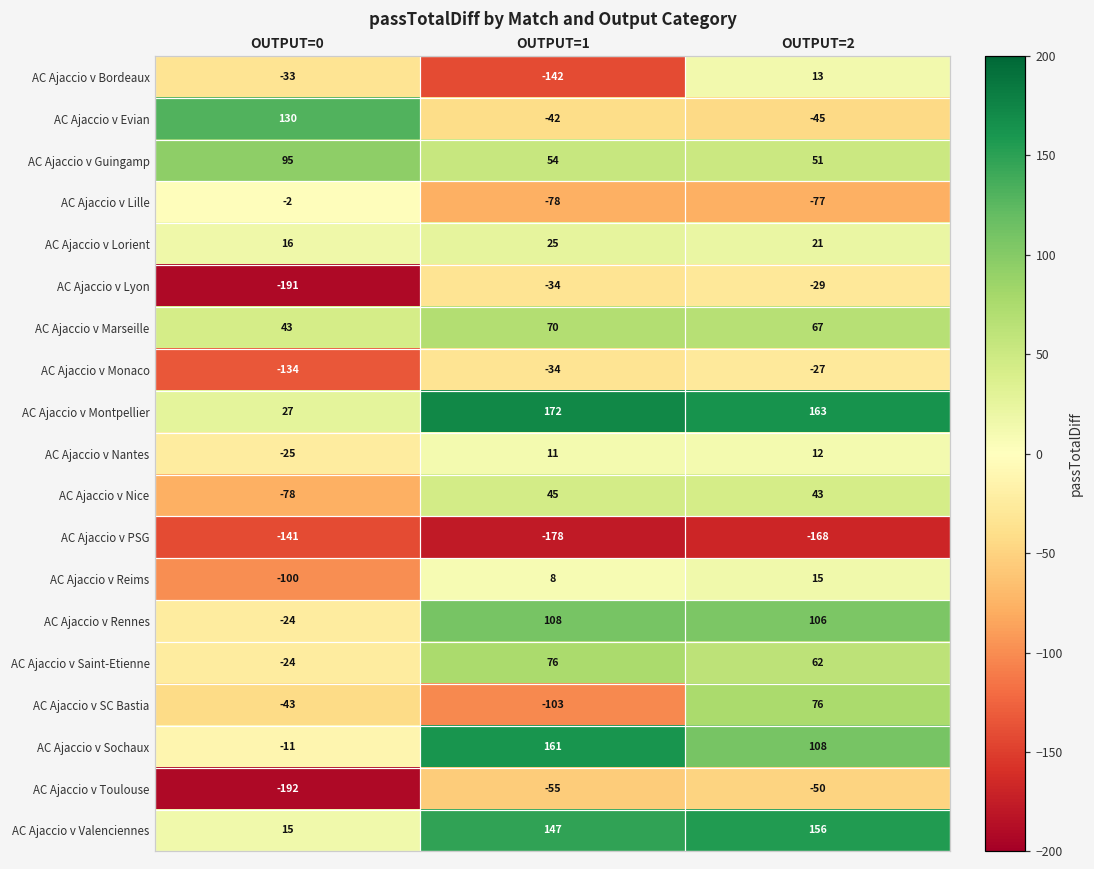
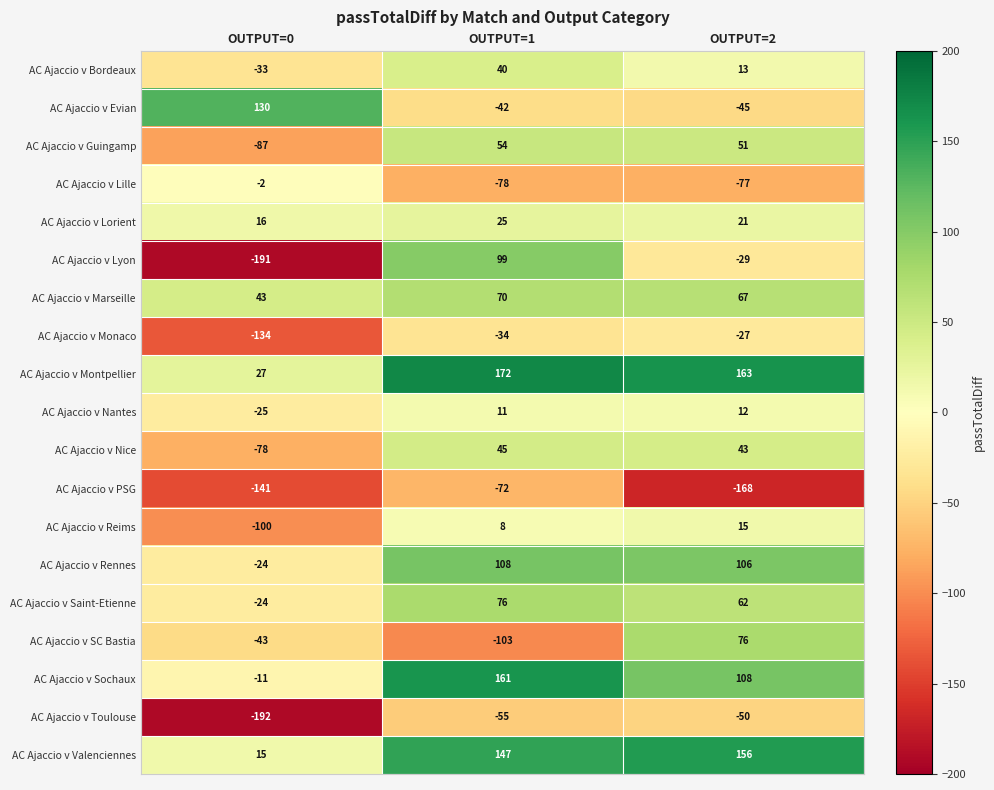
  {
    "AC Ajaccio v Bordeaux": {
      "OUTPUT=0": -33,
-     "OUTPUT=1": -142,
+     "OUTPUT=1": 40,
      "OUTPUT=2": 13
    },
    "AC Ajaccio v Evian": {
      "OUTPUT=0": 130,
      "OUTPUT=1": -42,
      "OUTPUT=2": -45
    },
    "AC Ajaccio v Guingamp": {
-     "OUTPUT=0": 95,
+     "OUTPUT=0": -87,
      "OUTPUT=1": 54,
      "OUTPUT=2": 51
    },
    "AC Ajaccio v Lille": {
      "OUTPUT=0": -2,
      "OUTPUT=1": -78,
      "OUTPUT=2": -77
    },
    "AC Ajaccio v Lorient": {
      "OUTPUT=0": 16,
      "OUTPUT=1": 25,
      "OUTPUT=2": 21
    },
    "AC Ajaccio v Lyon": {
      "OUTPUT=0": -191,
-     "OUTPUT=1": -34,
+     "OUTPUT=1": 99,
      "OUTPUT=2": -29
    },
    "AC Ajaccio v Marseille": {
      "OUTPUT=0": 43,
      "OUTPUT=1": 70,
      "OUTPUT=2": 67
    },
    "AC Ajaccio v Monaco": {
      "OUTPUT=0": -134,
      "OUTPUT=1": -34,
      "OUTPUT=2": -27
    },
    "AC Ajaccio v Montpellier": {
      "OUTPUT=0": 27,
      "OUTPUT=1": 172,
      "OUTPUT=2": 163
    },
    "AC Ajaccio v Nantes": {
      "OUTPUT=0": -25,
      "OUTPUT=1": 11,
      "OUTPUT=2": 12
    },
    "AC Ajaccio v Nice": {
      "OUTPUT=0": -78,
      "OUTPUT=1": 45,
      "OUTPUT=2": 43
    },
    "AC Ajaccio v PSG": {
      "OUTPUT=0": -141,
-     "OUTPUT=1": -178,
+     "OUTPUT=1": -72,
      "OUTPUT=2": -168
    },
    "AC Ajaccio v Reims": {
      "OUTPUT=0": -100,
      "OUTPUT=1": 8,
      "OUTPUT=2": 15
    },
    "AC Ajaccio v Rennes": {
      "OUTPUT=0": -24,
      "OUTPUT=1": 108,
      "OUTPUT=2": 106
    },
    "AC Ajaccio v Saint-Etienne": {
      "OUTPUT=0": -24,
      "OUTPUT=1": 76,
      "OUTPUT=2": 62
    },
    "AC Ajaccio v SC Bastia": {
      "OUTPUT=0": -43,
      "OUTPUT=1": -103,
      "OUTPUT=2": 76
    },
    "AC Ajaccio v Sochaux": {
      "OUTPUT=0": -11,
      "OUTPUT=1": 161,
      "OUTPUT=2": 108
    },
    "AC Ajaccio v Toulouse": {
      "OUTPUT=0": -192,
      "OUTPUT=1": -55,
      "OUTPUT=2": -50
    },
    "AC Ajaccio v Valenciennes": {
      "OUTPUT=0": 15,
      "OUTPUT=1": 147,
      "OUTPUT=2": 156
    }
  }
